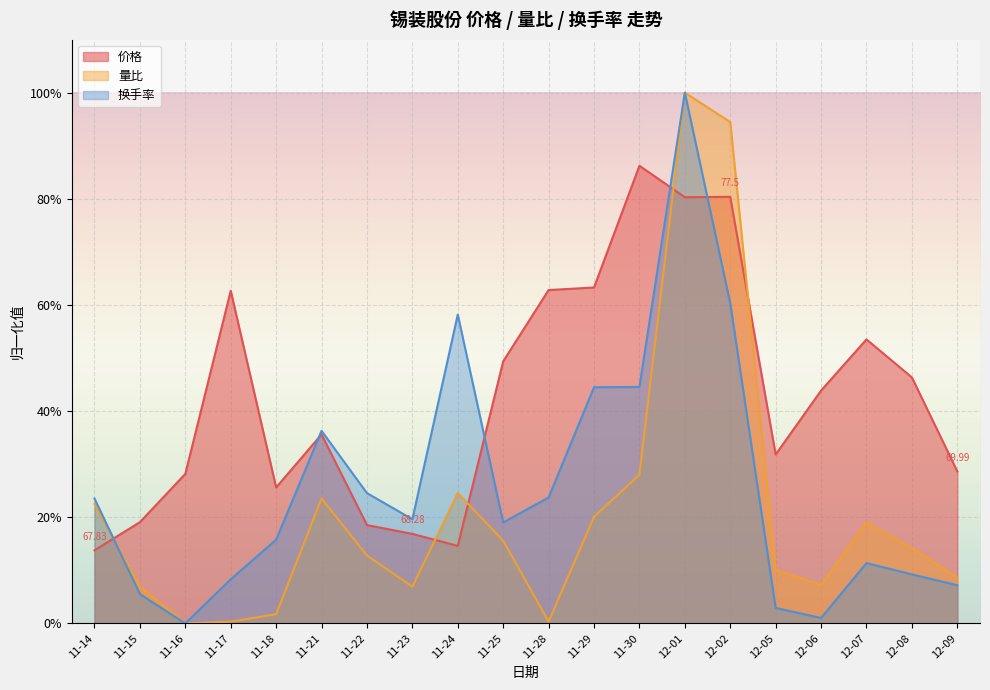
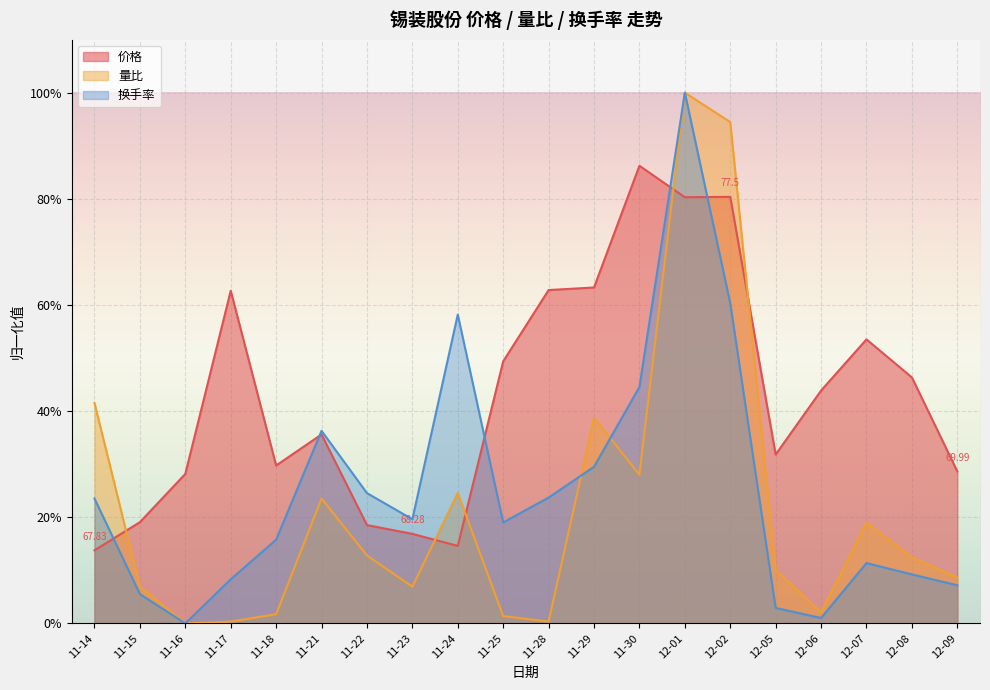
  {
    "价格": {
      "11-15": "19%",
      "11-16": "28%",
      "11-17": "63%",
-     "11-18": "26%",
+     "11-18": "30%",
      "11-21": "36%",
      "11-22": "19%",
      "11-23": "17%",
      "11-24": "15%",
      "11-25": "49%",
      "11-28": "63%",
      "11-29": "63%",
      "11-30": "86%",
      "12-01": "80%",
      "12-05": "32%",
      "12-06": "44%",
      "12-07": "54%",
      "12-08": "46%"
    },
    "量比": {
-     "11-14": "22%",
+     "11-14": "42%",
      "11-15": "7%",
      "11-17": "0%",
      "11-18": "2%",
      "11-21": "24%",
      "11-22": "13%",
      "11-23": "7%",
      "11-24": "25%",
-     "11-25": "16%",
+     "11-25": "1%",
      "11-28": "0%",
-     "11-29": "20%",
+     "11-29": "39%",
      "11-30": "28%",
      "12-02": "94%",
      "12-05": "10%",
-     "12-06": "7%",
+     "12-06": "2%",
      "12-07": "19%",
-     "12-08": "14%",
+     "12-08": "12%",
      "12-09": "9%"
    },
    "换手率": {
      "11-14": "24%",
      "11-15": "6%",
      "11-17": "8%",
      "11-18": "16%",
      "11-21": "36%",
      "11-22": "25%",
      "11-24": "58%",
      "11-25": "19%",
      "11-28": "24%",
-     "11-29": "45%",
+     "11-29": "30%",
      "11-30": "45%",
      "12-02": "60%",
      "12-05": "3%",
      "12-06": "1%",
      "12-07": "11%",
      "12-08": "9%",
      "12-09": "7%"
    }
  }
